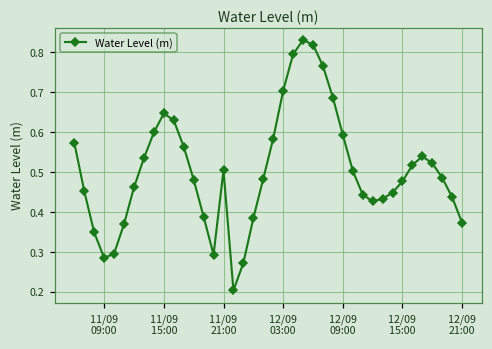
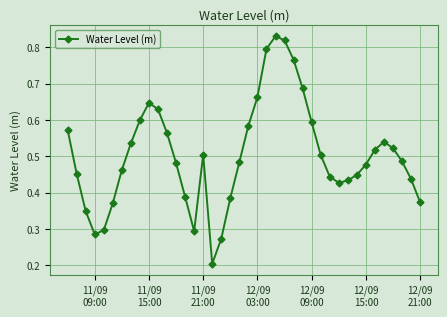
  {
    "11/09 09:00": 0.28,
    "11/09 15:00": 0.65,
    "11/09 21:00": 0.50,
-   "12/09 03:00": 0.70,
+   "12/09 03:00": 0.66,
    "12/09 09:00": 0.59,
    "12/09 15:00": 0.48,
    "12/09 21:00": 0.37
  }
